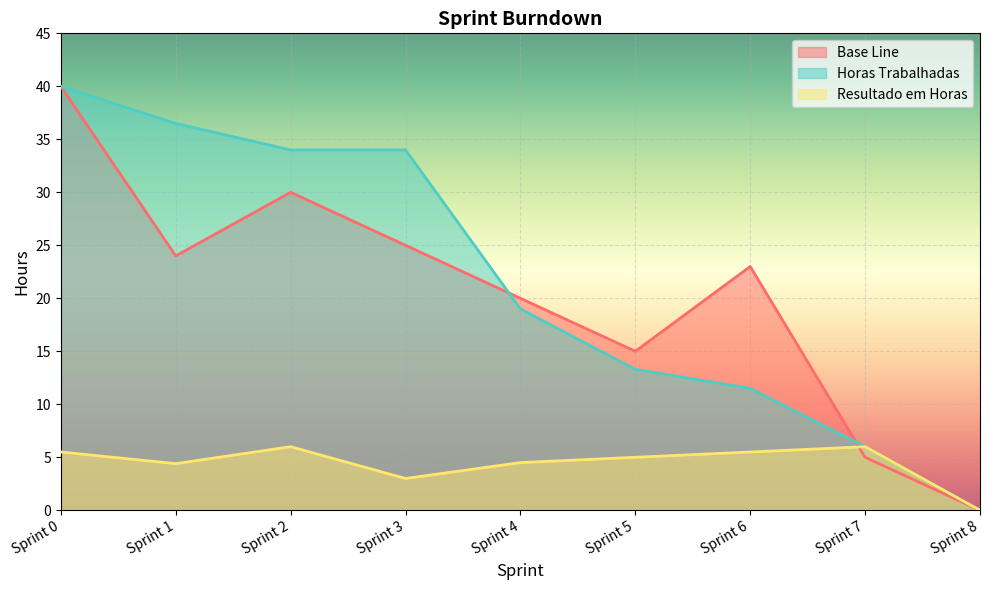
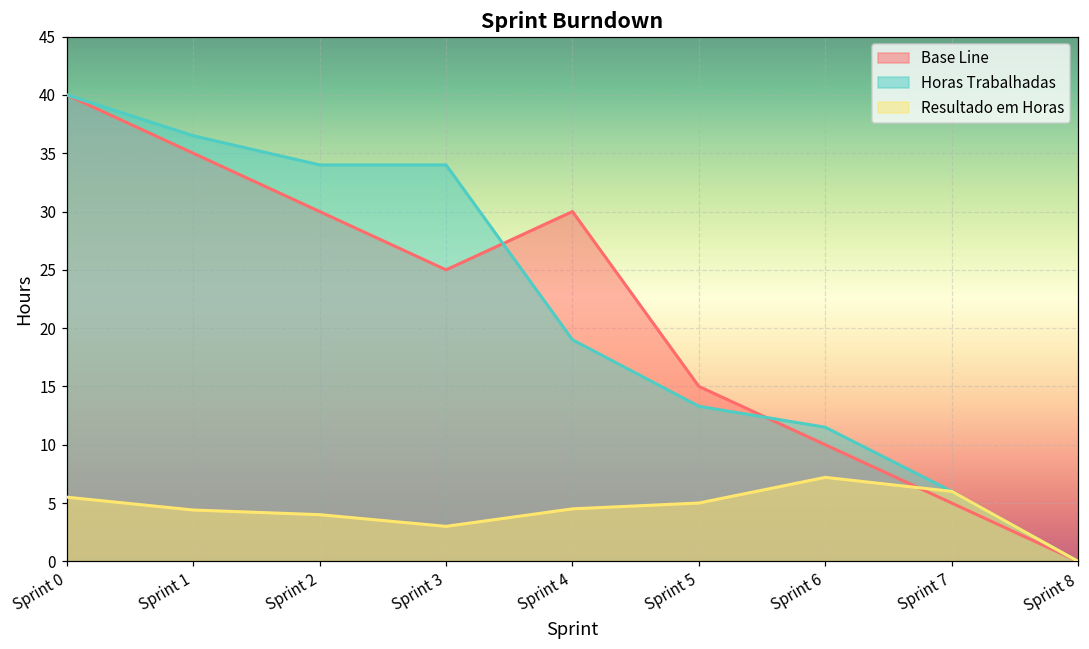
  {
    "Base Line": {
-     "Sprint 1": 24,
+     "Sprint 1": 35,
      "Sprint 2": 30,
      "Sprint 3": 25,
-     "Sprint 4": 20,
+     "Sprint 4": 30,
      "Sprint 5": 15,
-     "Sprint 6": 23,
+     "Sprint 6": 10,
      "Sprint 7": 5
    },
    "Horas Trabalhadas": {
      "Sprint 1": 36.5,
      "Sprint 2": 34.0,
      "Sprint 3": 34.0,
      "Sprint 4": 19.0,
      "Sprint 5": 13.3,
      "Sprint 6": 11.5
    },
    "Resultado em Horas": {
      "Sprint 0": 5.5,
      "Sprint 1": 4.4,
-     "Sprint 2": 6,
+     "Sprint 2": 4,
      "Sprint 3": 3.0,
      "Sprint 4": 4.5,
      "Sprint 5": 5.0,
-     "Sprint 6": 5.5
+     "Sprint 6": 7.2
    }
  }
